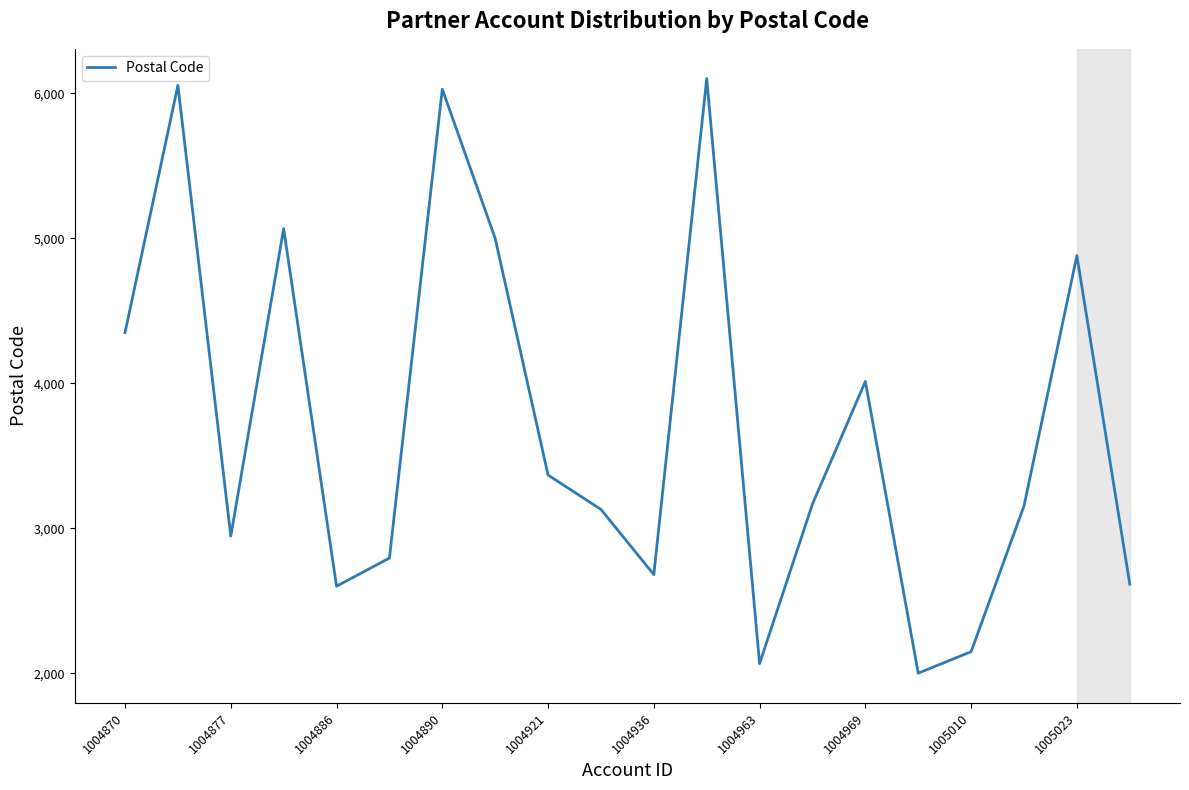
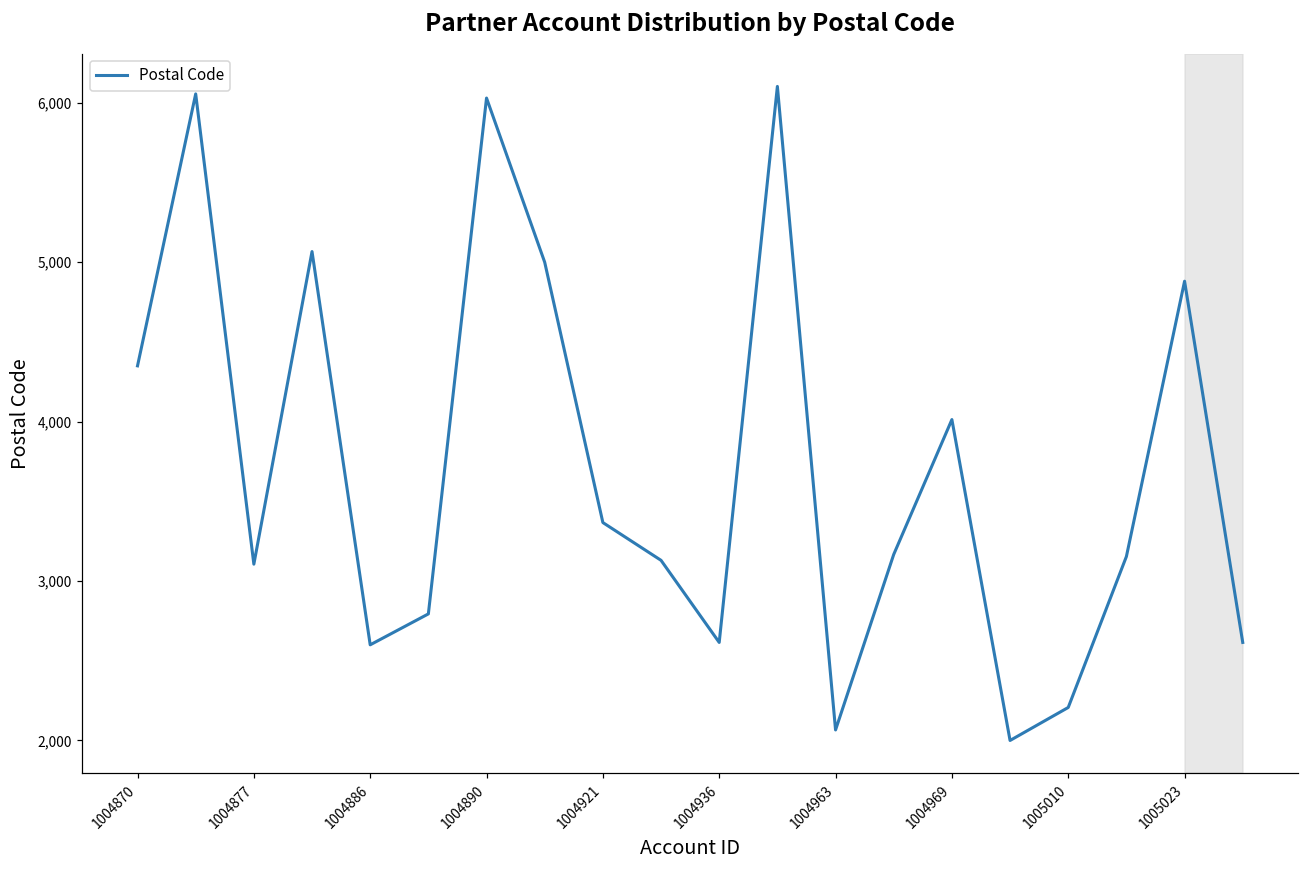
  {
    "1004870": "4,350",
-   "1004877": "2,950",
+   "1004877": "3,110",
    "1004886": "2,600",
    "1004890": "6,030",
    "1004921": "3,370",
-   "1004936": "2,680",
+   "1004936": "2,620",
    "1004963": "2,070",
    "1004969": "4,010",
-   "1005010": "2,150",
+   "1005010": "2,210",
    "1005023": "4,880"
  }
